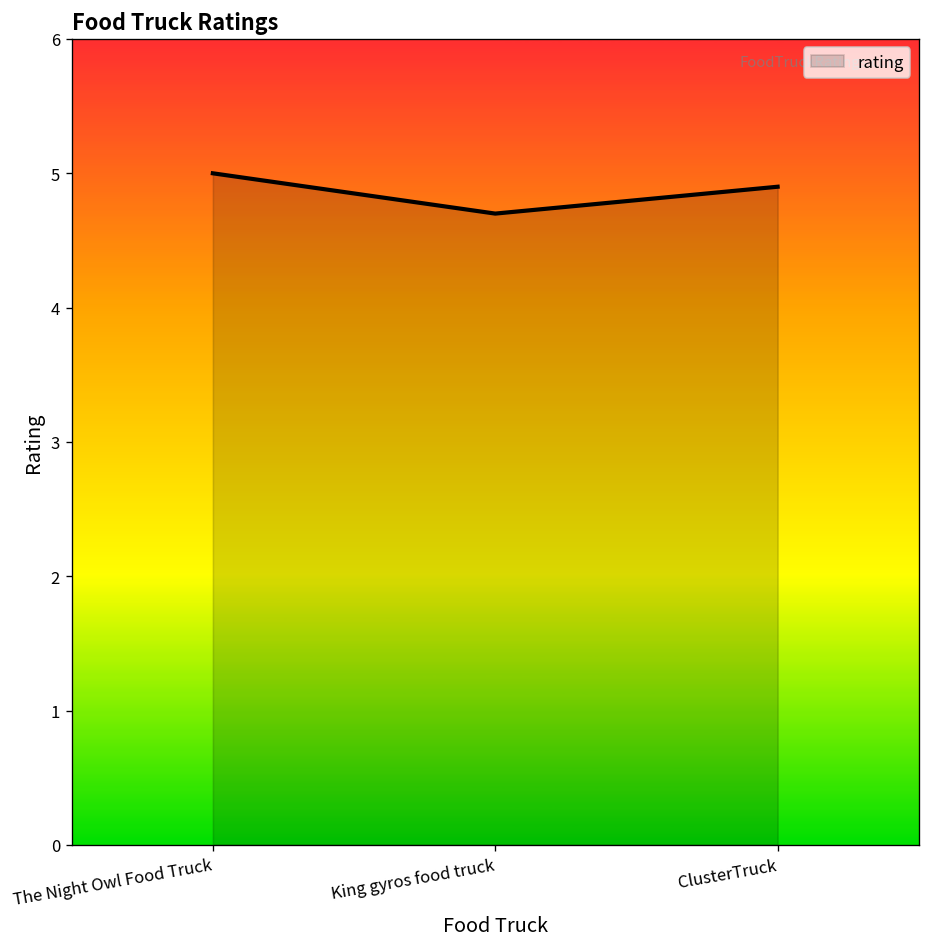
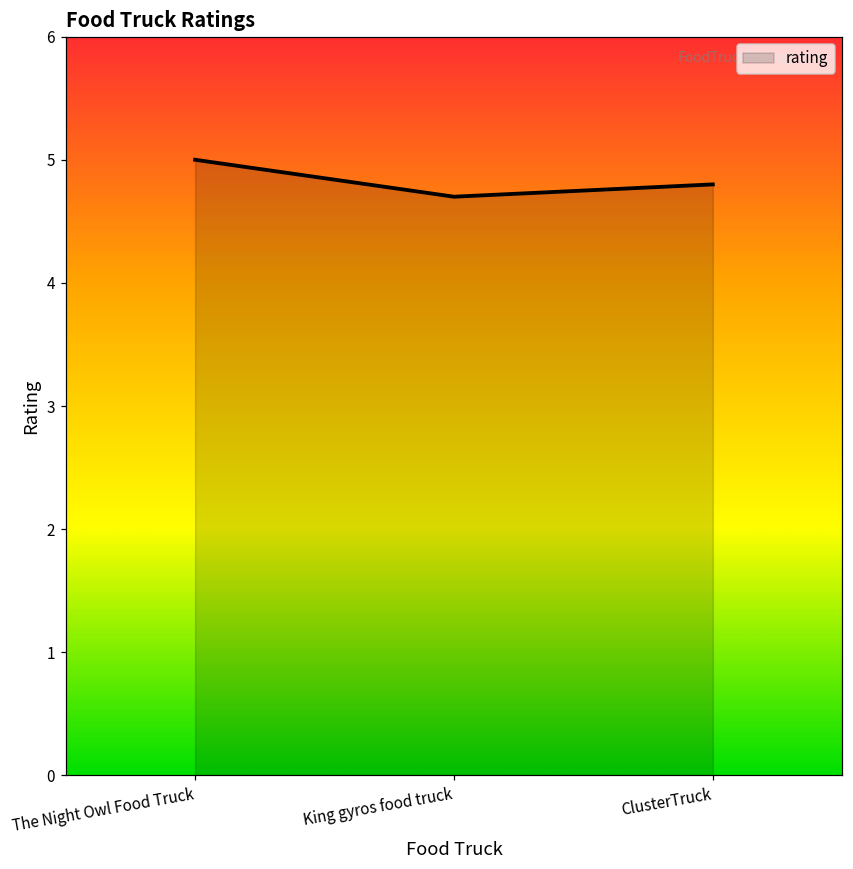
  {
    "The Night Owl Food Truck": 5.0,
    "King gyros food truck": 4.7,
-   "ClusterTruck": 4.9
+   "ClusterTruck": 4.8
  }
